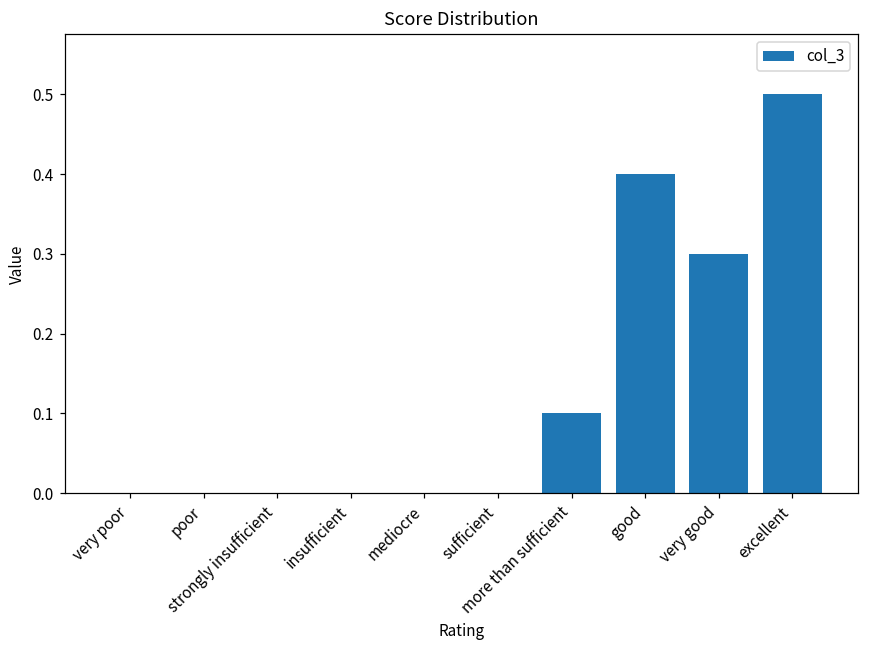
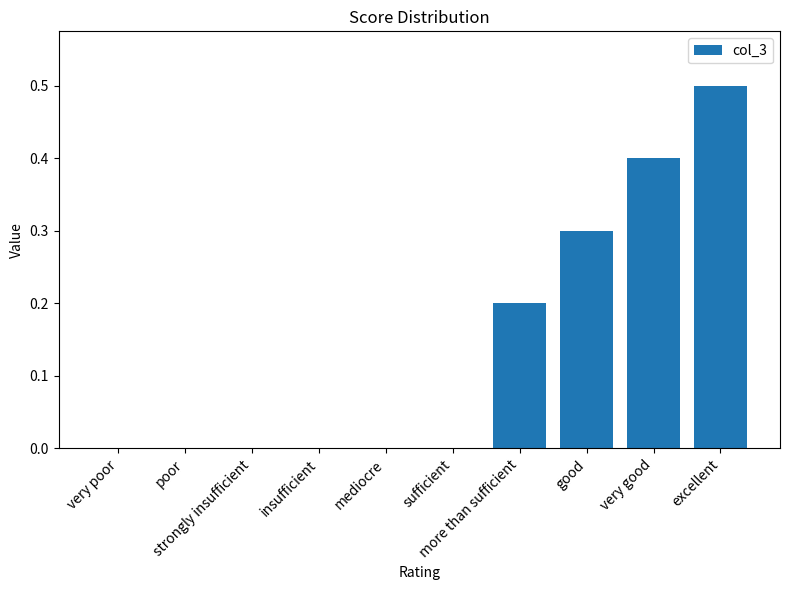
  {
    "very poor": 0.0,
    "poor": 0.0,
    "strongly insufficient": 0.0,
    "insufficient": 0.0,
    "mediocre": 0.0,
    "sufficient": 0.0,
-   "more than sufficient": 0.1,
-   "good": 0.4,
-   "very good": 0.3,
+   "more than sufficient": 0.2,
+   "good": 0.3,
+   "very good": 0.4,
    "excellent": 0.5
  }
